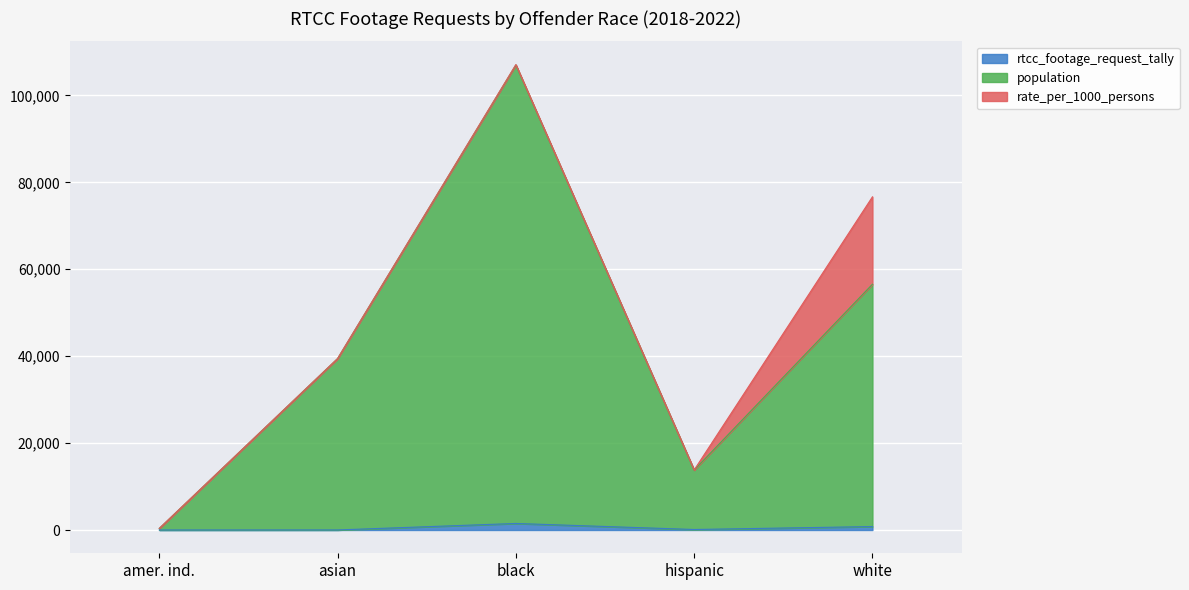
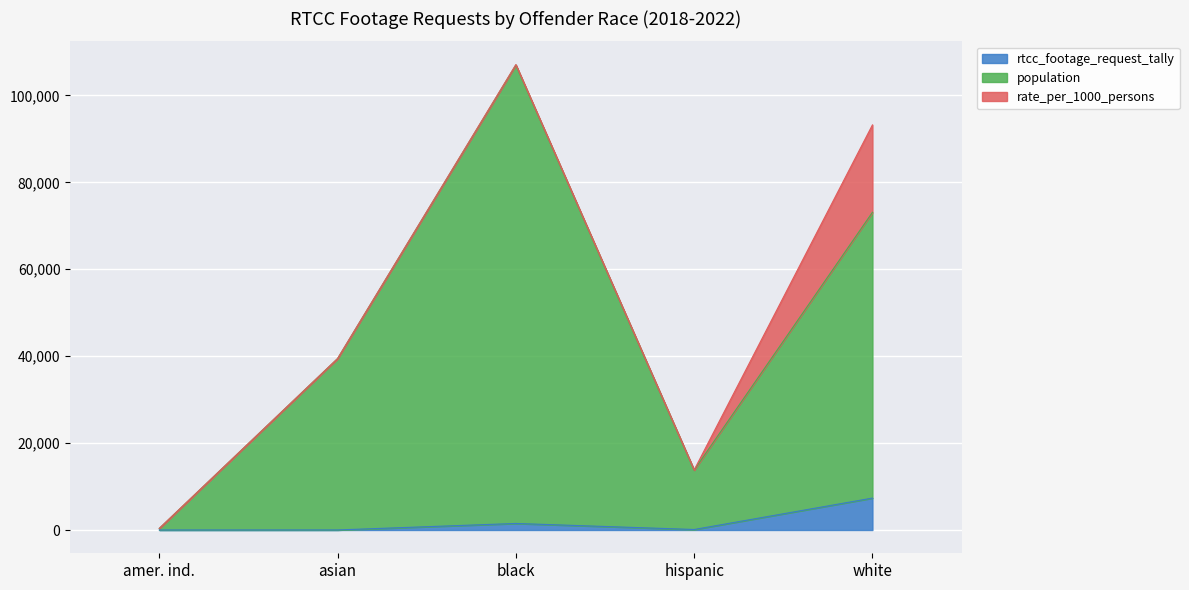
  {
    "rtcc_footage_request_tally": {
      "asian": "0",
      "black": "2,000",
      "hispanic": "0",
-     "white": "1,000"
+     "white": "7,000"
    },
    "population": {
-     "white": "56,000"
+     "white": "66,000"
    },
    "rate_per_1000_persons": {
      "white": "20,000"
    }
  }
